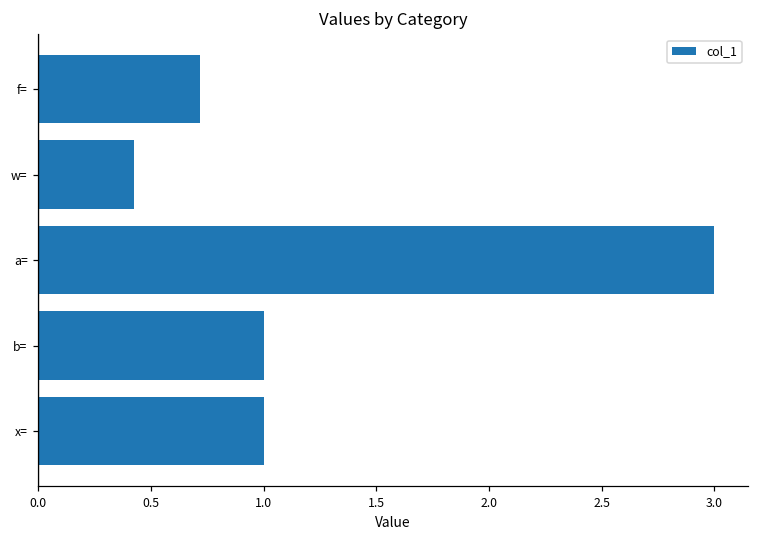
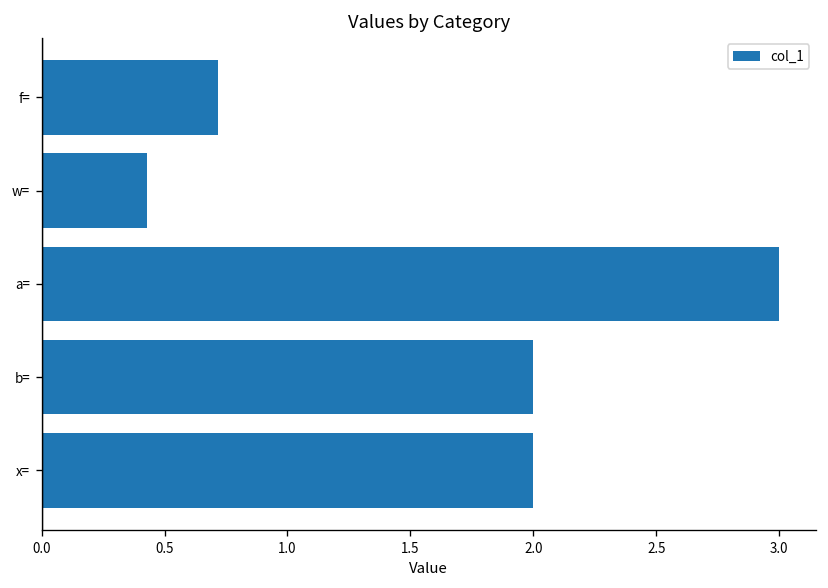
  {
    "f=": 0.72,
    "w=": 0.43,
    "a=": 3,
-   "b=": 1,
-   "x=": 1
+   "b=": 2,
+   "x=": 2
  }
